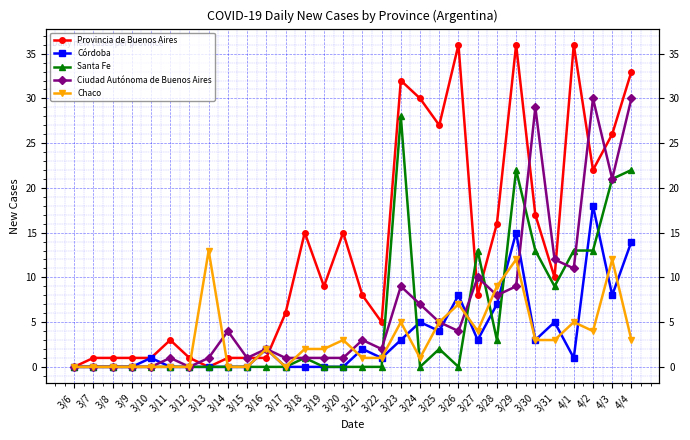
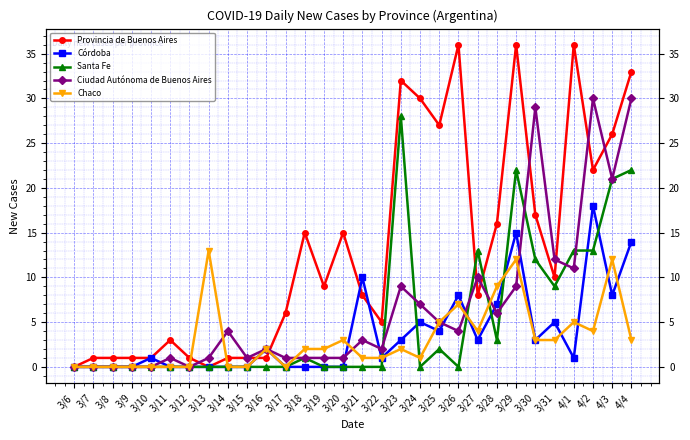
  {
    "Provincia de Buenos Aires": {
      "3/7": 1,
      "3/8": 1,
      "3/9": 1,
      "3/11": 3,
      "3/12": 1,
      "3/14": 1,
      "3/16": 1,
      "3/17": 6,
      "3/18": 15,
      "3/19": 9,
      "3/20": 15,
      "3/21": 8,
      "3/22": 5,
      "3/23": 32,
      "3/24": 30,
      "3/25": 27,
      "3/26": 36,
      "3/27": 8,
      "3/28": 16,
      "3/29": 36,
      "3/30": 17,
      "3/31": 10,
      "4/1": 36,
      "4/2": 22,
      "4/3": 26,
      "4/4": 33
    },
    "Córdoba": {
      "3/18": 0,
-     "3/21": 2,
+     "3/21": 10,
      "3/23": 3,
      "3/24": 5,
      "3/25": 4,
      "3/26": 8,
      "3/27": 3,
      "3/28": 7,
      "3/29": 15,
      "3/31": 5,
      "4/1": 1,
      "4/2": 18,
      "4/3": 8,
      "4/4": 14
    },
    "Santa Fe": {
      "3/16": 0,
      "3/21": 0,
      "3/22": 0,
      "3/23": 28,
      "3/24": 0,
      "3/25": 2,
      "3/26": 0,
      "3/27": 13,
      "3/28": 3,
      "3/29": 22,
-     "3/30": 13,
+     "3/30": 12,
      "3/31": 9,
      "4/1": 13,
      "4/2": 13,
      "4/4": 22
    },
    "Ciudad Autónoma de Buenos Aires": {
      "3/11": 1,
      "3/13": 1,
      "3/14": 4,
      "3/17": 1,
      "3/19": 1,
      "3/20": 1,
      "3/21": 3,
      "3/22": 2,
      "3/23": 9,
      "3/24": 7,
      "3/26": 4,
      "3/27": 10,
-     "3/28": 8,
+     "3/28": 6,
      "3/29": 9,
      "3/30": 29,
      "3/31": 12,
      "4/1": 11,
      "4/2": 30,
      "4/4": 30
    },
    "Chaco": {
      "3/13": 13,
      "3/18": 2,
      "3/19": 2,
      "3/20": 3,
      "3/21": 1,
-     "3/23": 5,
+     "3/23": 2,
      "3/24": 1,
      "3/26": 7,
      "3/27": 4,
      "3/28": 9,
      "3/29": 12,
      "3/31": 3,
      "4/1": 5,
      "4/2": 4,
      "4/3": 12,
      "4/4": 3
    }
  }
